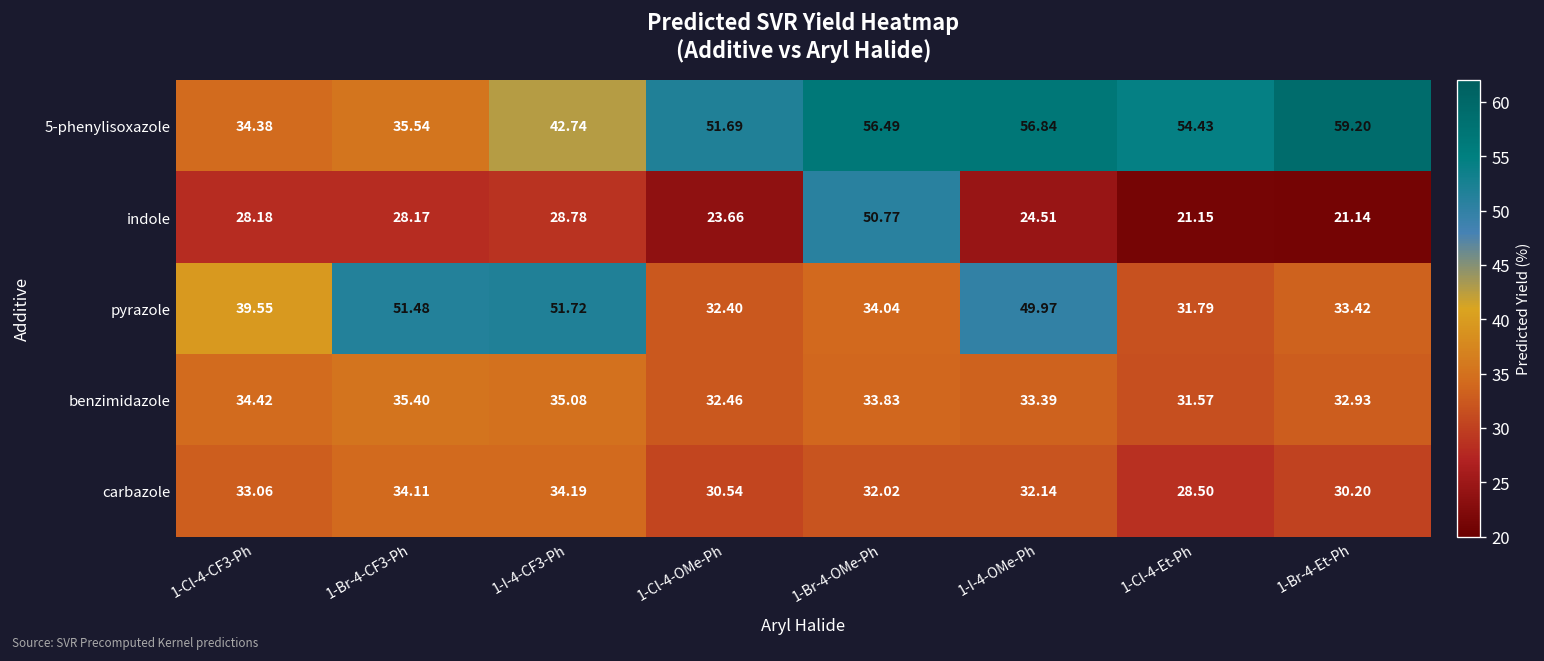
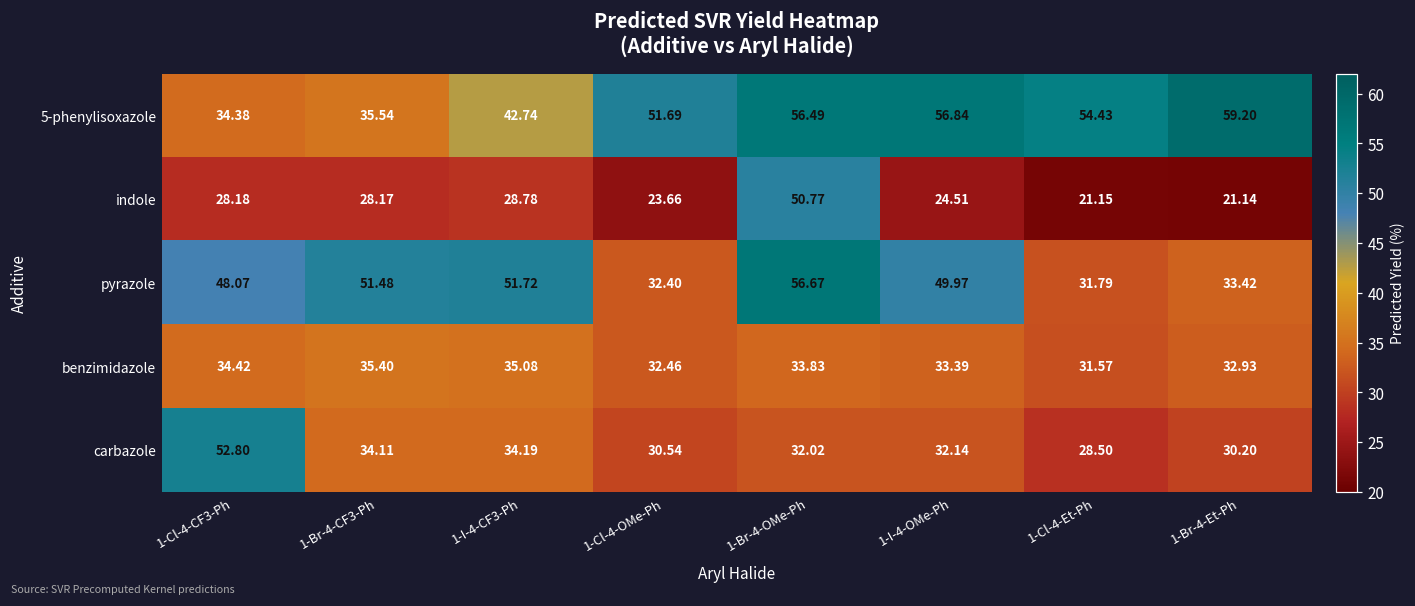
  {
    "5-phenylisoxazole": {
      "1-Cl-4-CF3-Ph": 34.38,
      "1-Br-4-CF3-Ph": 35.54,
      "1-I-4-CF3-Ph": 42.74,
      "1-Cl-4-OMe-Ph": 51.69,
      "1-Br-4-OMe-Ph": 56.49,
      "1-I-4-OMe-Ph": 56.84,
      "1-Cl-4-Et-Ph": 54.43,
      "1-Br-4-Et-Ph": 59.20
    },
    "indole": {
      "1-Cl-4-CF3-Ph": 28.18,
      "1-Br-4-CF3-Ph": 28.17,
      "1-I-4-CF3-Ph": 28.78,
      "1-Cl-4-OMe-Ph": 23.66,
      "1-Br-4-OMe-Ph": 50.77,
      "1-I-4-OMe-Ph": 24.51,
      "1-Cl-4-Et-Ph": 21.15,
      "1-Br-4-Et-Ph": 21.14
    },
    "pyrazole": {
-     "1-Cl-4-CF3-Ph": 39.55,
+     "1-Cl-4-CF3-Ph": 48.07,
      "1-Br-4-CF3-Ph": 51.48,
      "1-I-4-CF3-Ph": 51.72,
      "1-Cl-4-OMe-Ph": 32.40,
-     "1-Br-4-OMe-Ph": 34.04,
+     "1-Br-4-OMe-Ph": 56.67,
      "1-I-4-OMe-Ph": 49.97,
      "1-Cl-4-Et-Ph": 31.79,
      "1-Br-4-Et-Ph": 33.42
    },
    "benzimidazole": {
      "1-Cl-4-CF3-Ph": 34.42,
      "1-Br-4-CF3-Ph": 35.40,
      "1-I-4-CF3-Ph": 35.08,
      "1-Cl-4-OMe-Ph": 32.46,
      "1-Br-4-OMe-Ph": 33.83,
      "1-I-4-OMe-Ph": 33.39,
      "1-Cl-4-Et-Ph": 31.57,
      "1-Br-4-Et-Ph": 32.93
    },
    "carbazole": {
-     "1-Cl-4-CF3-Ph": 33.06,
+     "1-Cl-4-CF3-Ph": 52.80,
      "1-Br-4-CF3-Ph": 34.11,
      "1-I-4-CF3-Ph": 34.19,
      "1-Cl-4-OMe-Ph": 30.54,
      "1-Br-4-OMe-Ph": 32.02,
      "1-I-4-OMe-Ph": 32.14,
      "1-Cl-4-Et-Ph": 28.50,
      "1-Br-4-Et-Ph": 30.20
    }
  }
